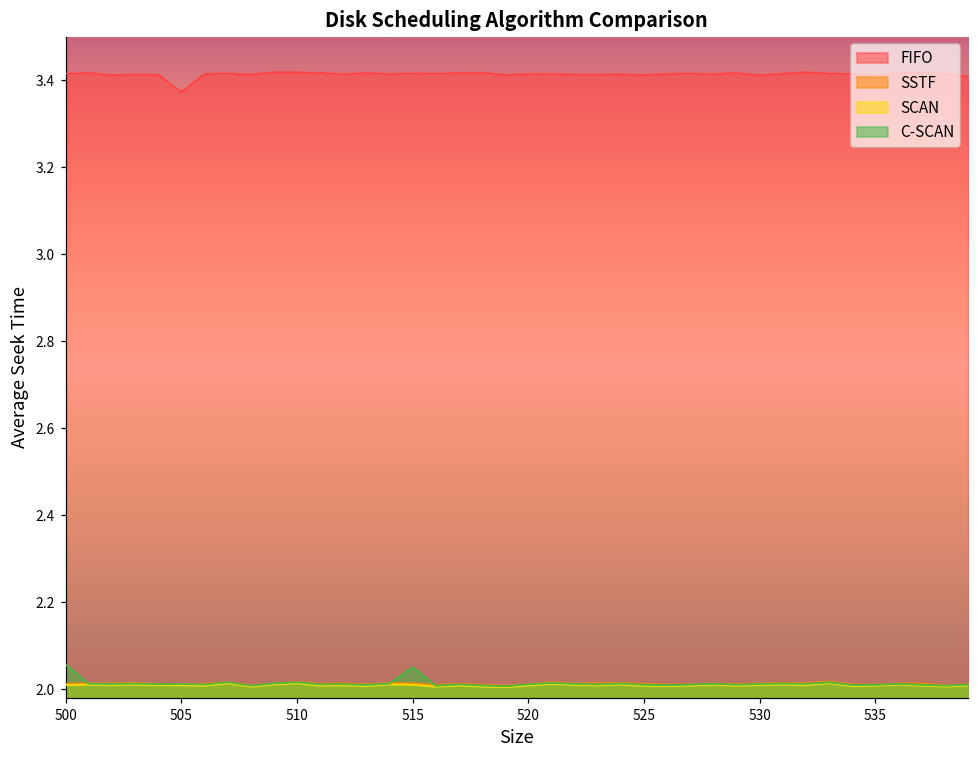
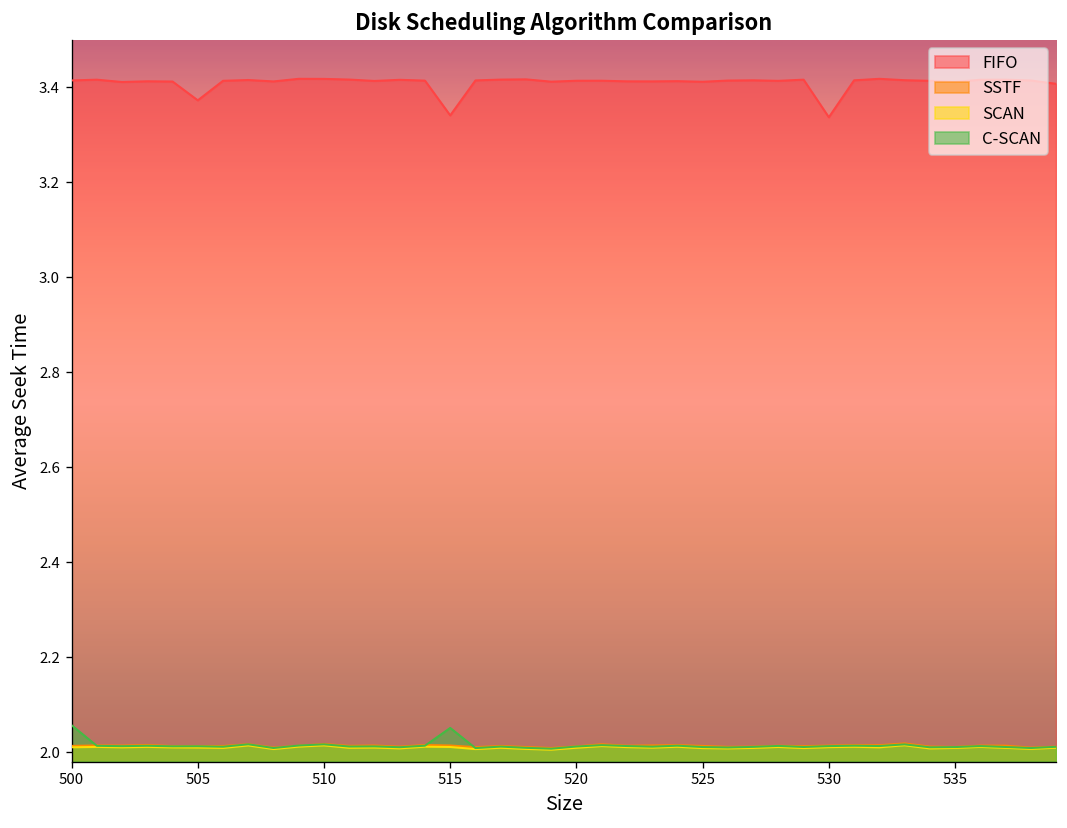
  {
    "FIFO": {
      "500": 3.41,
      "505": 3.37,
      "510": 3.42,
-     "515": 3.42,
+     "515": 3.34,
      "520": 3.41,
      "525": 3.41,
-     "530": 3.41
+     "530": 3.34
    },
    "C-SCAN": {
      "500": 2.06,
      "515": 2.05
    }
  }
